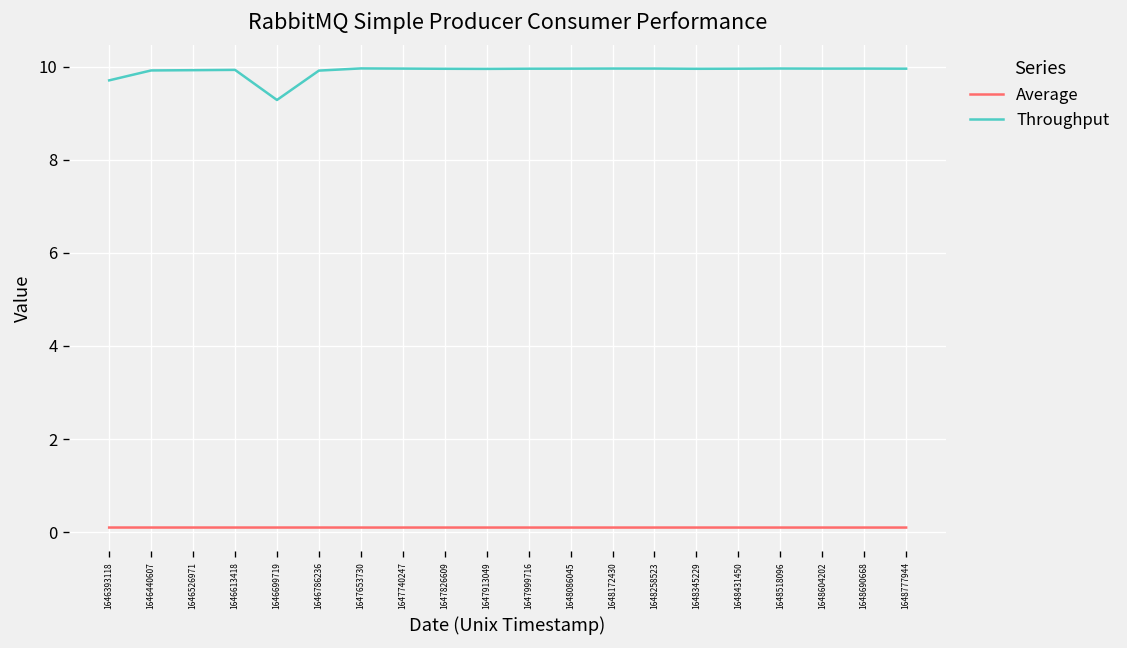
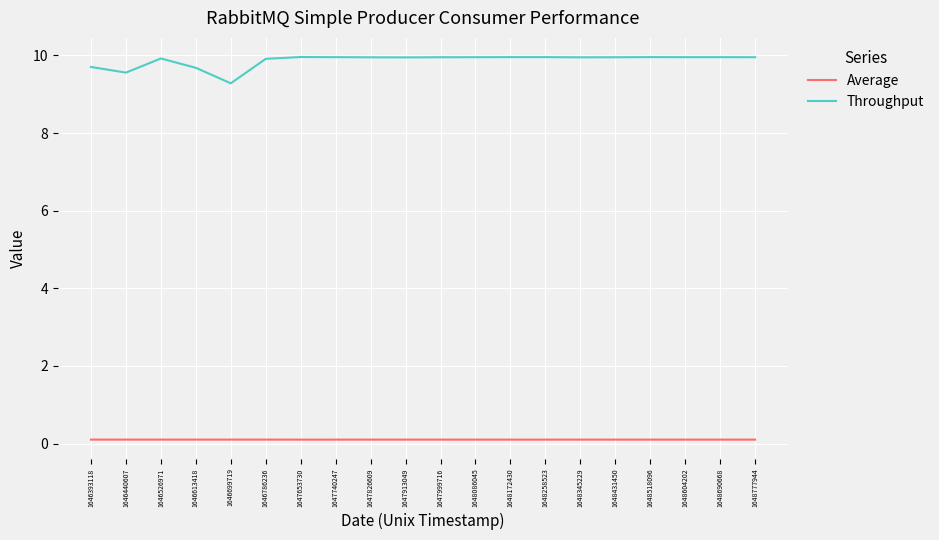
  {
    "Average": {
      "1646393118": 0.1,
      "1646440607": 0.1,
      "1646526971": 0.1,
      "1646613418": 0.1,
      "1646699719": 0.1,
      "1646786236": 0.1,
      "1647653730": 0.1,
      "1647740247": 0.1,
      "1647826609": 0.1,
      "1647913049": 0.1,
      "1647999716": 0.1,
      "1648086045": 0.1,
      "1648172430": 0.1,
      "1648258523": 0.1,
      "1648345229": 0.1,
      "1648431450": 0.1,
      "1648518096": 0.1,
      "1648604202": 0.1,
      "1648690668": 0.1,
      "1648777944": 0.1
    },
    "Throughput": {
      "1646393118": 9.7,
-     "1646440607": 9.9,
+     "1646440607": 9.6,
      "1646526971": 9.9,
-     "1646613418": 9.9,
+     "1646613418": 9.7,
      "1646699719": 9.3,
      "1646786236": 9.9,
      "1647653730": 10.0,
      "1647740247": 10.0,
      "1647826609": 10.0,
      "1647913049": 9.9,
      "1647999716": 10.0,
      "1648086045": 10.0,
      "1648172430": 10.0,
      "1648258523": 10.0,
      "1648345229": 10.0,
      "1648431450": 10.0,
      "1648518096": 10.0,
      "1648604202": 10.0,
      "1648690668": 10.0,
      "1648777944": 10.0
    }
  }
